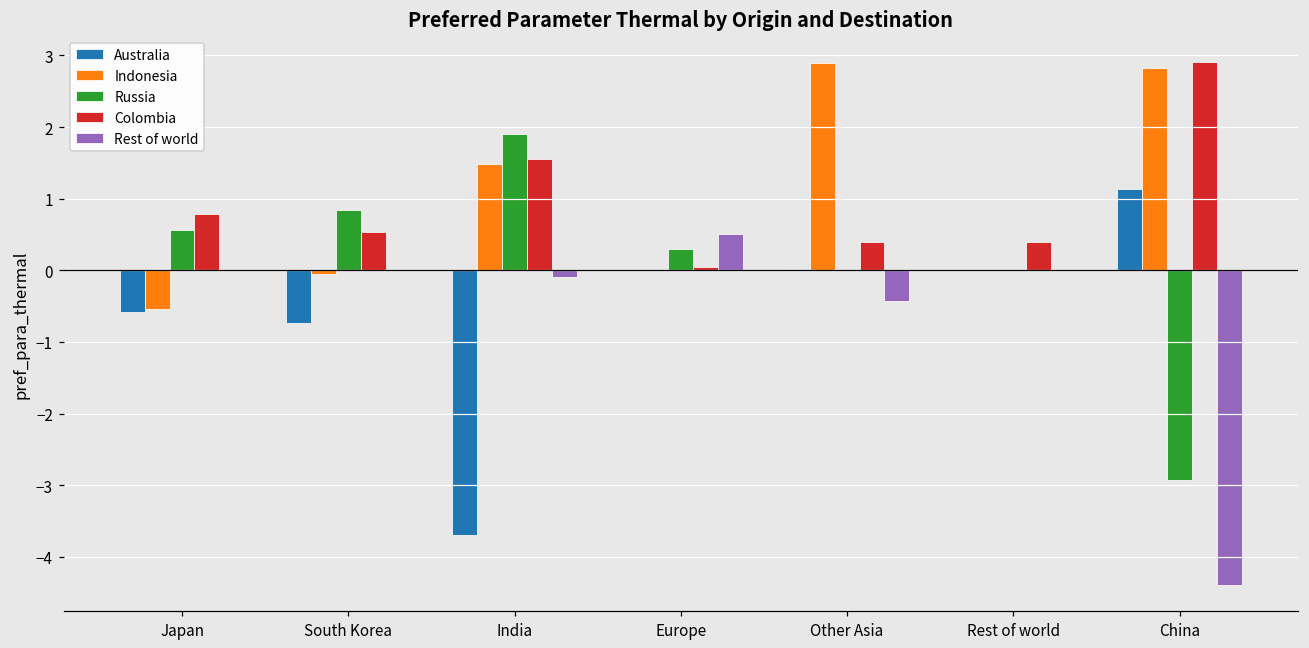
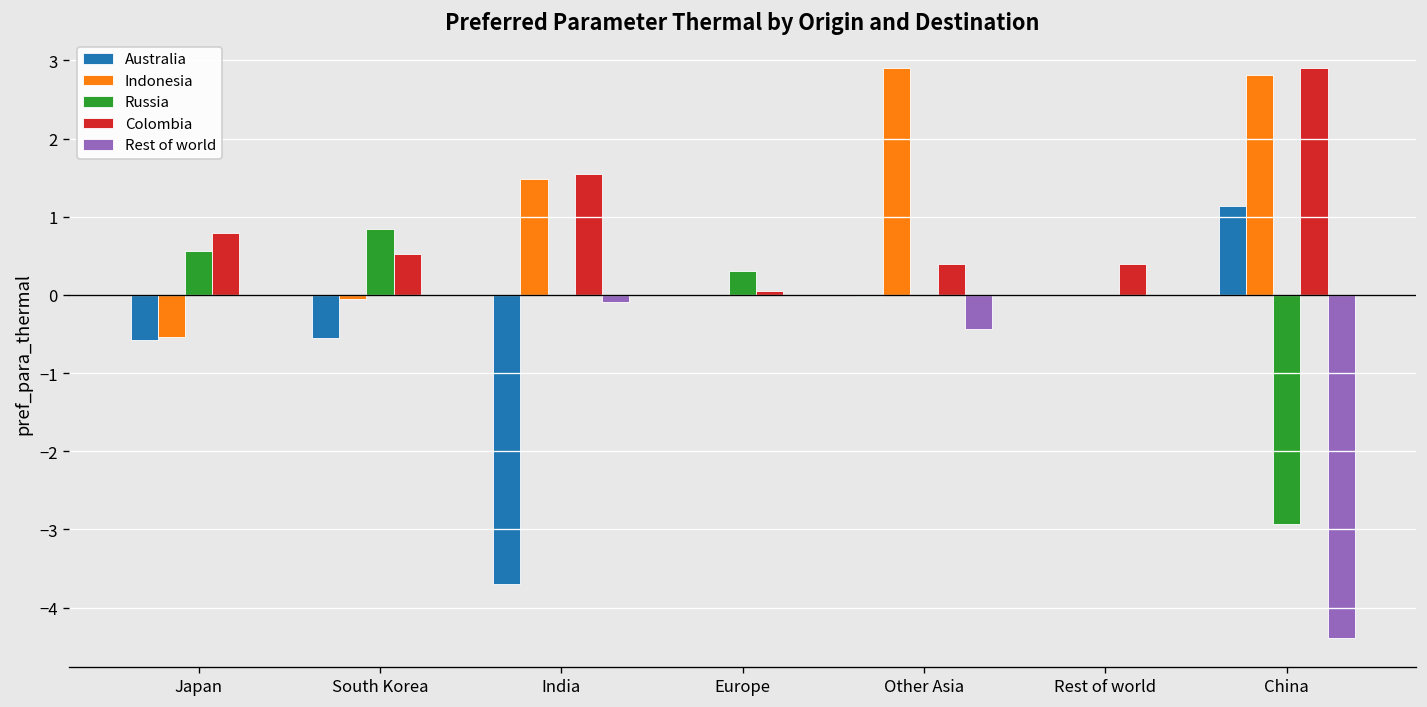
  {
    "Australia": {
      "Japan": -0.6,
-     "South Korea": -0.7,
+     "South Korea": -0.6,
      "India": -3.7,
      "Europe": 0.0,
      "Rest of world": 0.0,
      "China": 1.1
    },
    "Indonesia": {
      "Japan": -0.5,
      "South Korea": -0.1,
      "India": 1.5,
      "Europe": 0.0,
      "Other Asia": 2.9,
      "Rest of world": 0.0,
      "China": 2.8
    },
    "Russia": {
      "Japan": 0.6,
      "South Korea": 0.8,
-     "India": 1.9,
+     "India": 0.0,
      "Europe": 0.3,
      "Other Asia": 0.0,
      "Rest of world": 0.0,
      "China": -2.9
    },
    "Colombia": {
      "Japan": 0.8,
      "South Korea": 0.5,
      "India": 1.6,
      "Europe": 0.1,
      "Other Asia": 0.4,
      "Rest of world": 0.4,
      "China": 2.9
    },
    "Rest of world": {
      "Japan": 0.0,
      "South Korea": 0.0,
      "India": -0.1,
-     "Europe": 0.5,
+     "Europe": 0.0,
      "Other Asia": -0.4,
      "Rest of world": 0.0,
      "China": -4.4
    }
  }
